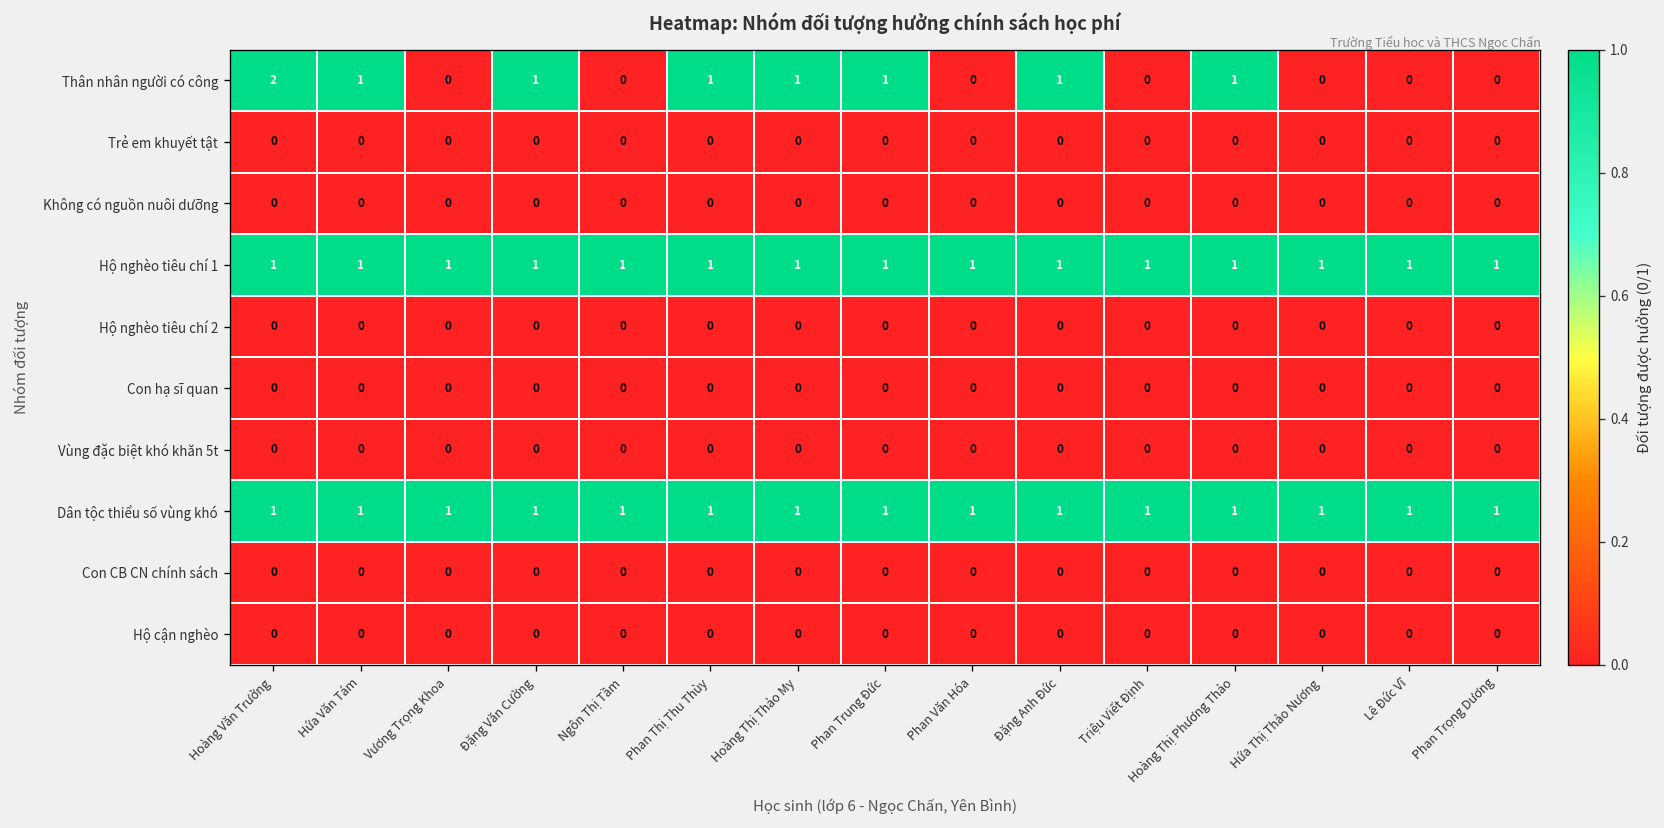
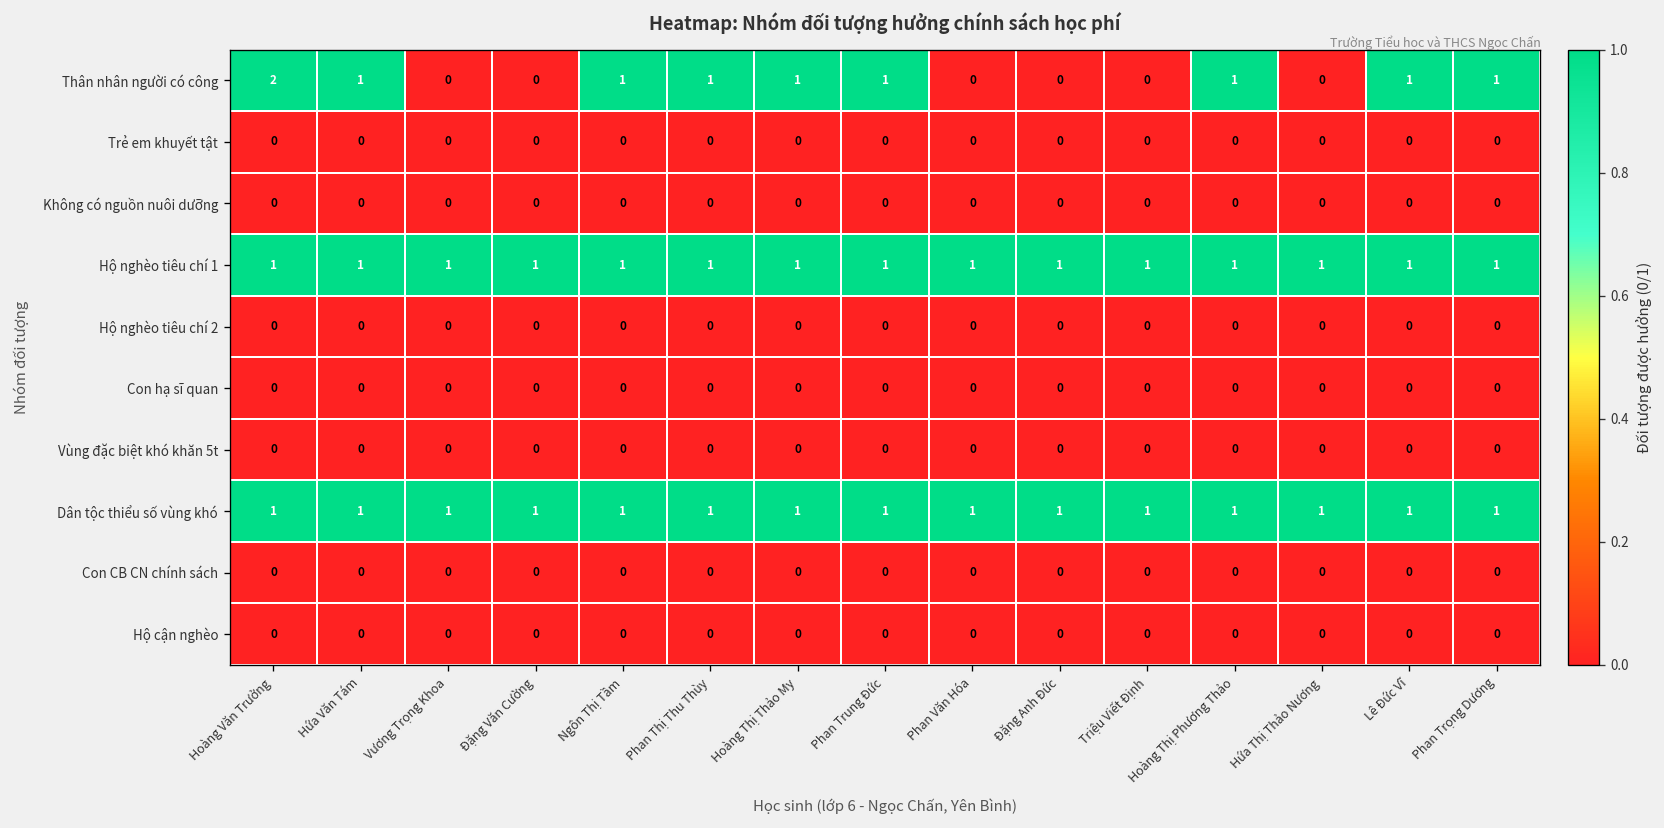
  {
    "Thân nhân người có công": {
      "Hoàng Văn Trưởng": 2,
      "Hứa Văn Tám": 1,
      "Vương Trọng Khoa": 0,
-     "Đặng Văn Cường": 1,
-     "Ngôn Thị Tầm": 0,
+     "Đặng Văn Cường": 0,
+     "Ngôn Thị Tầm": 1,
      "Phan Thị Thu Thùy": 1,
      "Hoàng Thị Thảo My": 1,
      "Phan Trung Đức": 1,
      "Phan Văn Hóa": 0,
-     "Đặng Anh Đức": 1,
+     "Đặng Anh Đức": 0,
      "Triệu Viết Định": 0,
      "Hoàng Thị Phương Thảo": 1,
      "Hứa Thị Thảo Nương": 0,
-     "Lê Đức Vĩ": 0,
-     "Phan Trọng Dương": 0
+     "Lê Đức Vĩ": 1,
+     "Phan Trọng Dương": 1
    },
    "Trẻ em khuyết tật": {
      "Hoàng Văn Trưởng": 0,
      "Hứa Văn Tám": 0,
      "Vương Trọng Khoa": 0,
      "Đặng Văn Cường": 0,
      "Ngôn Thị Tầm": 0,
      "Phan Thị Thu Thùy": 0,
      "Hoàng Thị Thảo My": 0,
      "Phan Trung Đức": 0,
      "Phan Văn Hóa": 0,
      "Đặng Anh Đức": 0,
      "Triệu Viết Định": 0,
      "Hoàng Thị Phương Thảo": 0,
      "Hứa Thị Thảo Nương": 0,
      "Lê Đức Vĩ": 0,
      "Phan Trọng Dương": 0
    },
    "Không có nguồn nuôi dưỡng": {
      "Hoàng Văn Trưởng": 0,
      "Hứa Văn Tám": 0,
      "Vương Trọng Khoa": 0,
      "Đặng Văn Cường": 0,
      "Ngôn Thị Tầm": 0,
      "Phan Thị Thu Thùy": 0,
      "Hoàng Thị Thảo My": 0,
      "Phan Trung Đức": 0,
      "Phan Văn Hóa": 0,
      "Đặng Anh Đức": 0,
      "Triệu Viết Định": 0,
      "Hoàng Thị Phương Thảo": 0,
      "Hứa Thị Thảo Nương": 0,
      "Lê Đức Vĩ": 0,
      "Phan Trọng Dương": 0
    },
    "Hộ nghèo tiêu chí 1": {
      "Hoàng Văn Trưởng": 1,
      "Hứa Văn Tám": 1,
      "Vương Trọng Khoa": 1,
      "Đặng Văn Cường": 1,
      "Ngôn Thị Tầm": 1,
      "Phan Thị Thu Thùy": 1,
      "Hoàng Thị Thảo My": 1,
      "Phan Trung Đức": 1,
      "Phan Văn Hóa": 1,
      "Đặng Anh Đức": 1,
      "Triệu Viết Định": 1,
      "Hoàng Thị Phương Thảo": 1,
      "Hứa Thị Thảo Nương": 1,
      "Lê Đức Vĩ": 1,
      "Phan Trọng Dương": 1
    },
    "Hộ nghèo tiêu chí 2": {
      "Hoàng Văn Trưởng": 0,
      "Hứa Văn Tám": 0,
      "Vương Trọng Khoa": 0,
      "Đặng Văn Cường": 0,
      "Ngôn Thị Tầm": 0,
      "Phan Thị Thu Thùy": 0,
      "Hoàng Thị Thảo My": 0,
      "Phan Trung Đức": 0,
      "Phan Văn Hóa": 0,
      "Đặng Anh Đức": 0,
      "Triệu Viết Định": 0,
      "Hoàng Thị Phương Thảo": 0,
      "Hứa Thị Thảo Nương": 0,
      "Lê Đức Vĩ": 0,
      "Phan Trọng Dương": 0
    },
    "Con hạ sĩ quan": {
      "Hoàng Văn Trưởng": 0,
      "Hứa Văn Tám": 0,
      "Vương Trọng Khoa": 0,
      "Đặng Văn Cường": 0,
      "Ngôn Thị Tầm": 0,
      "Phan Thị Thu Thùy": 0,
      "Hoàng Thị Thảo My": 0,
      "Phan Trung Đức": 0,
      "Phan Văn Hóa": 0,
      "Đặng Anh Đức": 0,
      "Triệu Viết Định": 0,
      "Hoàng Thị Phương Thảo": 0,
      "Hứa Thị Thảo Nương": 0,
      "Lê Đức Vĩ": 0,
      "Phan Trọng Dương": 0
    },
    "Vùng đặc biệt khó khăn 5t": {
      "Hoàng Văn Trưởng": 0,
      "Hứa Văn Tám": 0,
      "Vương Trọng Khoa": 0,
      "Đặng Văn Cường": 0,
      "Ngôn Thị Tầm": 0,
      "Phan Thị Thu Thùy": 0,
      "Hoàng Thị Thảo My": 0,
      "Phan Trung Đức": 0,
      "Phan Văn Hóa": 0,
      "Đặng Anh Đức": 0,
      "Triệu Viết Định": 0,
      "Hoàng Thị Phương Thảo": 0,
      "Hứa Thị Thảo Nương": 0,
      "Lê Đức Vĩ": 0,
      "Phan Trọng Dương": 0
    },
    "Dân tộc thiểu số vùng khó": {
      "Hoàng Văn Trưởng": 1,
      "Hứa Văn Tám": 1,
      "Vương Trọng Khoa": 1,
      "Đặng Văn Cường": 1,
      "Ngôn Thị Tầm": 1,
      "Phan Thị Thu Thùy": 1,
      "Hoàng Thị Thảo My": 1,
      "Phan Trung Đức": 1,
      "Phan Văn Hóa": 1,
      "Đặng Anh Đức": 1,
      "Triệu Viết Định": 1,
      "Hoàng Thị Phương Thảo": 1,
      "Hứa Thị Thảo Nương": 1,
      "Lê Đức Vĩ": 1,
      "Phan Trọng Dương": 1
    },
    "Con CB CN chính sách": {
      "Hoàng Văn Trưởng": 0,
      "Hứa Văn Tám": 0,
      "Vương Trọng Khoa": 0,
      "Đặng Văn Cường": 0,
      "Ngôn Thị Tầm": 0,
      "Phan Thị Thu Thùy": 0,
      "Hoàng Thị Thảo My": 0,
      "Phan Trung Đức": 0,
      "Phan Văn Hóa": 0,
      "Đặng Anh Đức": 0,
      "Triệu Viết Định": 0,
      "Hoàng Thị Phương Thảo": 0,
      "Hứa Thị Thảo Nương": 0,
      "Lê Đức Vĩ": 0,
      "Phan Trọng Dương": 0
    },
    "Hộ cận nghèo": {
      "Hoàng Văn Trưởng": 0,
      "Hứa Văn Tám": 0,
      "Vương Trọng Khoa": 0,
      "Đặng Văn Cường": 0,
      "Ngôn Thị Tầm": 0,
      "Phan Thị Thu Thùy": 0,
      "Hoàng Thị Thảo My": 0,
      "Phan Trung Đức": 0,
      "Phan Văn Hóa": 0,
      "Đặng Anh Đức": 0,
      "Triệu Viết Định": 0,
      "Hoàng Thị Phương Thảo": 0,
      "Hứa Thị Thảo Nương": 0,
      "Lê Đức Vĩ": 0,
      "Phan Trọng Dương": 0
    }
  }
